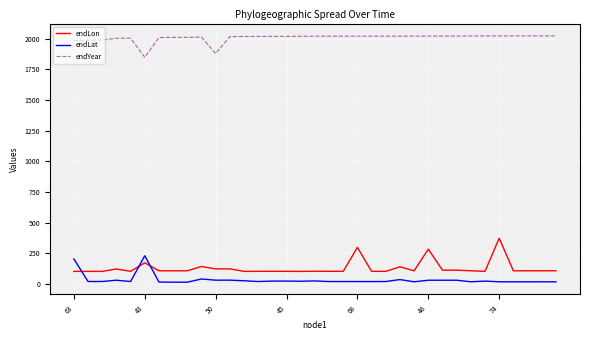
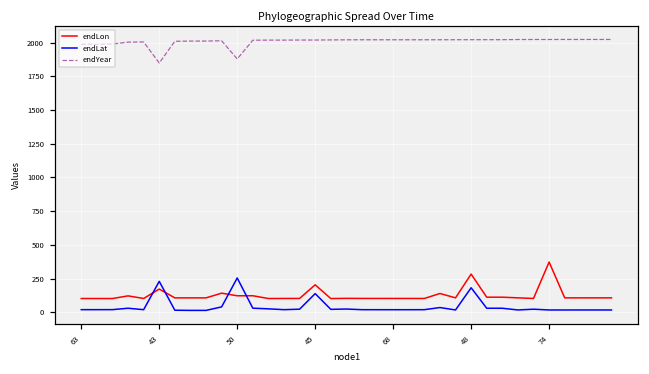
  {
    "endLon": {
      "63": 100,
      "43": 170,
      "50": 120,
-     "45": 100,
-     "68": 300,
+     "45": 200,
+     "68": 100,
      "48": 280,
      "74": 370
    },
    "endLat": {
-     "63": 200,
+     "63": 20,
      "43": 230,
-     "50": 30,
-     "45": 20,
+     "50": 250,
+     "45": 140,
      "68": 20,
-     "48": 30,
+     "48": 180,
      "74": 20
    },
    "endYear": {
      "43": 1850,
      "50": 1880,
      "45": 2020,
      "68": 2020,
      "48": 2020,
      "74": 2020
    }
  }
